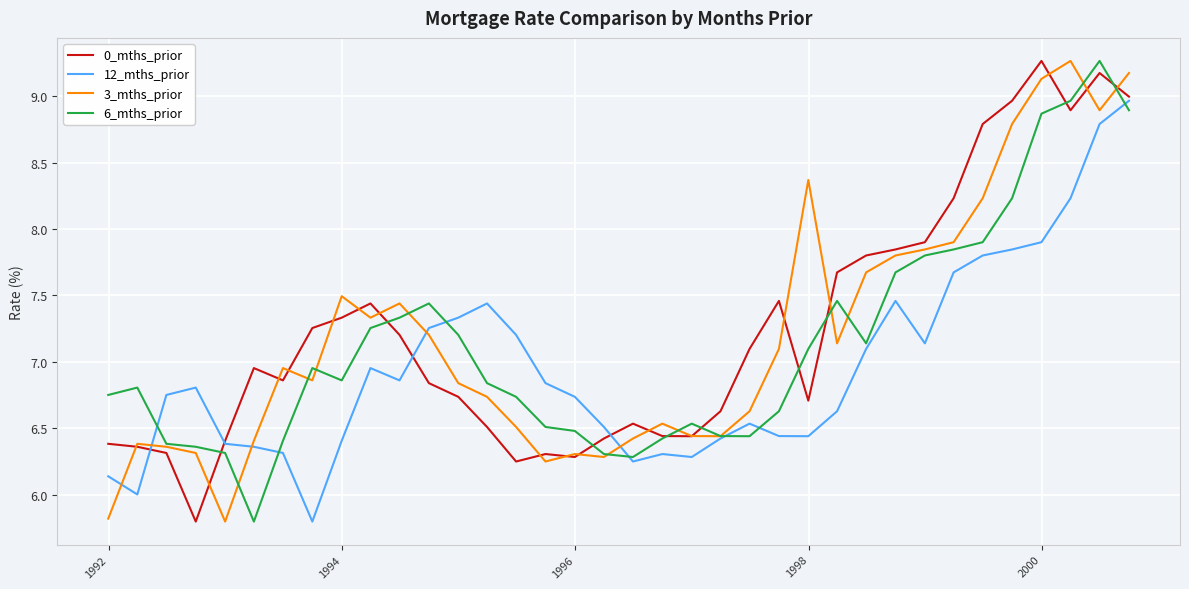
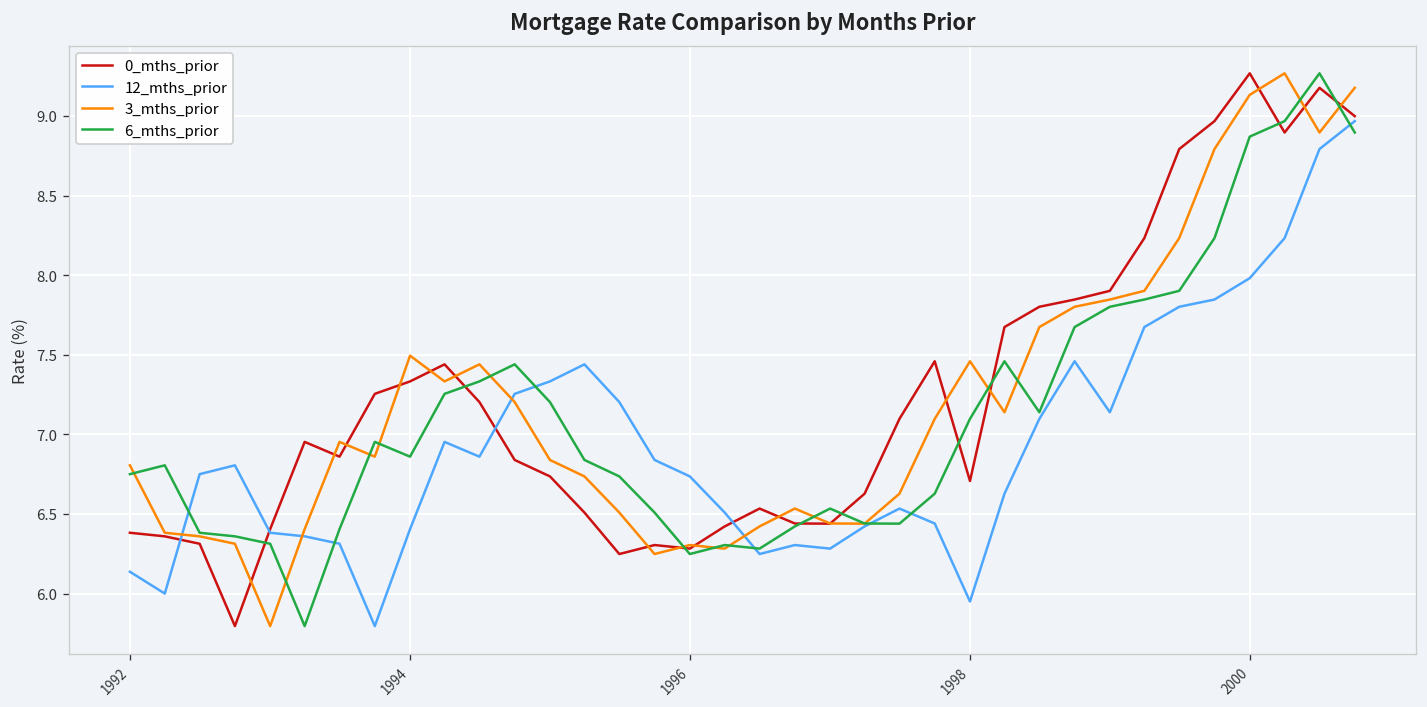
  {
    "0_mths_prior": {
      "1992": 6.38,
      "1994": 7.33,
      "1996": 6.28,
      "1998": 6.71,
      "2000": 9.27
    },
    "12_mths_prior": {
      "1992": 6.14,
      "1994": 6.40,
      "1996": 6.74,
-     "1998": 6.44,
-     "2000": 7.90
+     "1998": 5.95,
+     "2000": 7.98
    },
    "3_mths_prior": {
-     "1992": 5.82,
+     "1992": 6.81,
      "1994": 7.49,
      "1996": 6.30,
-     "1998": 8.37,
+     "1998": 7.46,
      "2000": 9.13
    },
    "6_mths_prior": {
      "1992": 6.75,
      "1994": 6.86,
-     "1996": 6.48,
+     "1996": 6.25,
      "1998": 7.10,
      "2000": 8.87
    }
  }
